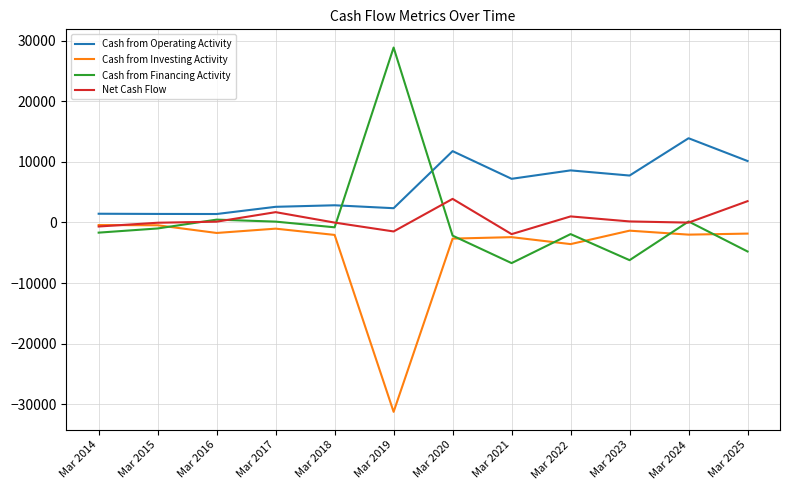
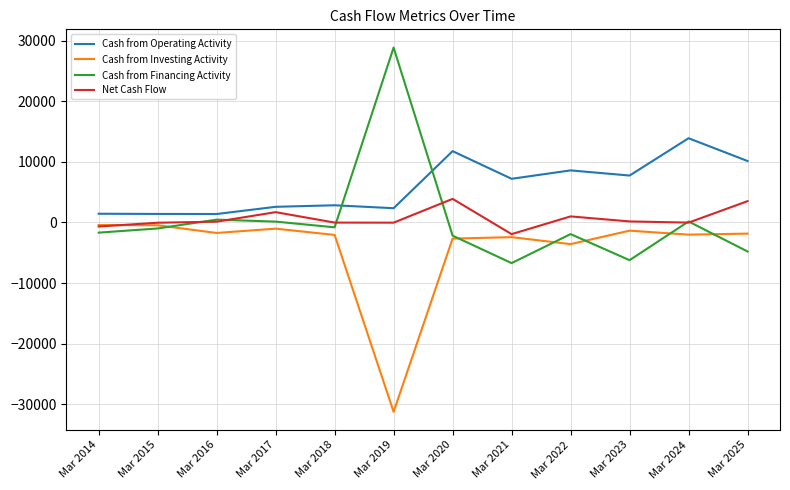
  {
    "Cash from Operating Activity": {
      "Mar 2014": 1000,
      "Mar 2015": 1000,
      "Mar 2016": 1000,
      "Mar 2017": 3000,
      "Mar 2018": 3000,
      "Mar 2019": 2000,
      "Mar 2020": 12000,
      "Mar 2021": 7000,
      "Mar 2022": 9000,
      "Mar 2023": 8000,
      "Mar 2024": 14000,
      "Mar 2025": 10000
    },
    "Cash from Investing Activity": {
      "Mar 2015": 0,
      "Mar 2016": -2000,
      "Mar 2017": -1000,
      "Mar 2018": -2000,
      "Mar 2019": -31000,
      "Mar 2020": -3000,
      "Mar 2021": -2000,
      "Mar 2022": -4000,
      "Mar 2023": -1000,
      "Mar 2024": -2000,
      "Mar 2025": -2000
    },
    "Cash from Financing Activity": {
      "Mar 2014": -2000,
      "Mar 2015": -1000,
      "Mar 2017": 0,
      "Mar 2018": -1000,
      "Mar 2019": 29000,
      "Mar 2020": -2000,
      "Mar 2021": -7000,
      "Mar 2022": -2000,
      "Mar 2023": -6000,
      "Mar 2025": -5000
    },
    "Net Cash Flow": {
      "Mar 2015": 0,
      "Mar 2017": 2000,
      "Mar 2018": 0,
-     "Mar 2019": -1000,
+     "Mar 2019": 0,
      "Mar 2020": 4000,
      "Mar 2021": -2000,
      "Mar 2022": 1000,
      "Mar 2023": 0,
      "Mar 2025": 4000
    }
  }
